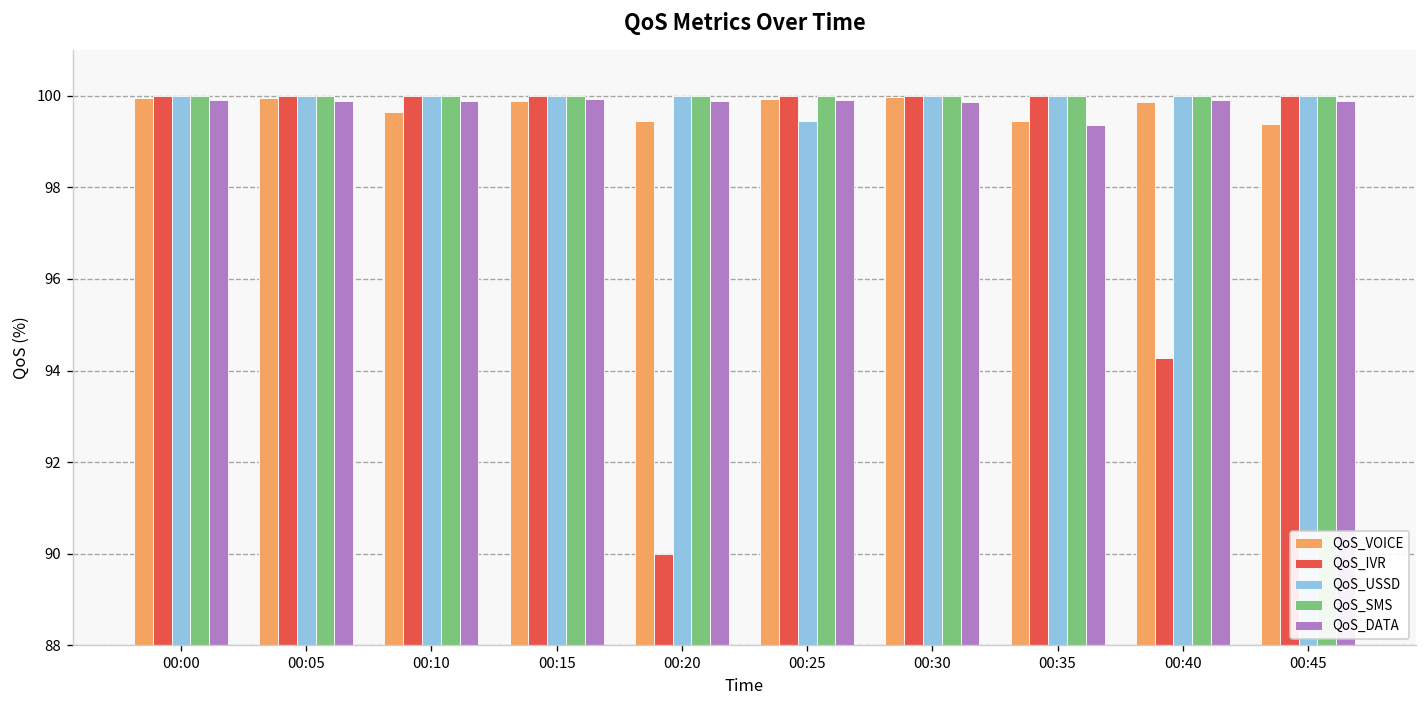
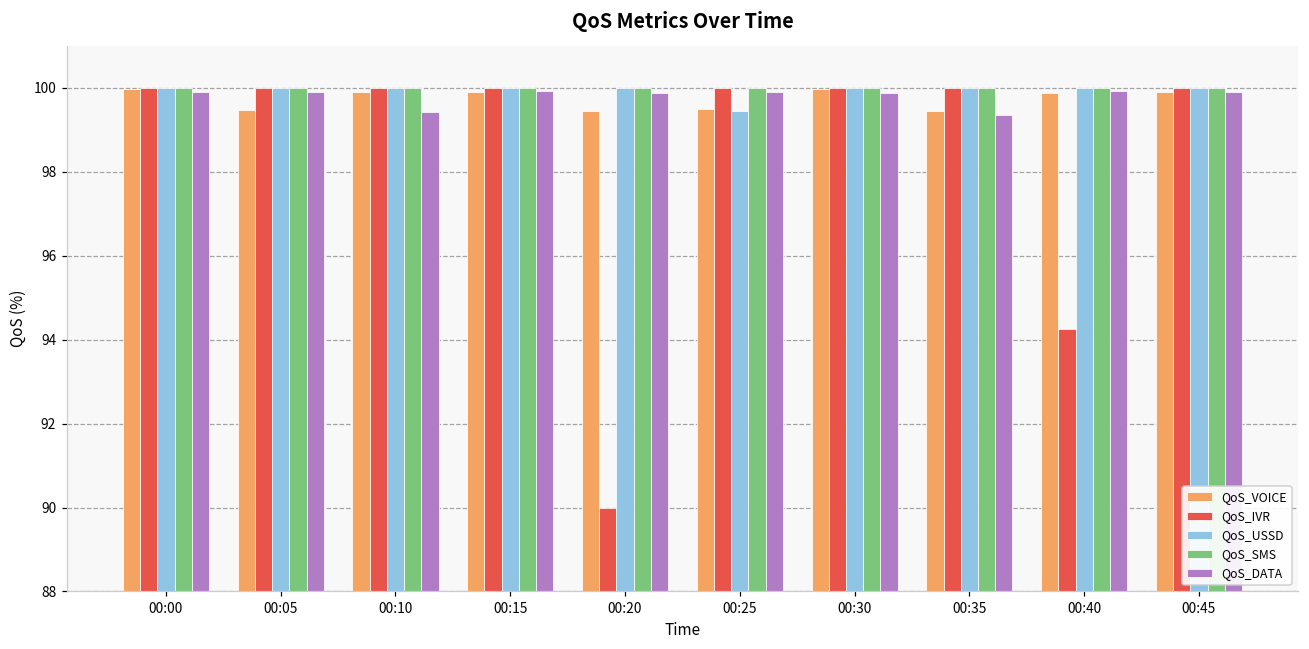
  {
    "QoS_VOICE": {
      "00:00": 100.0,
-     "00:05": 100.0,
-     "00:10": 99.6,
+     "00:05": 99.5,
+     "00:10": 99.9,
      "00:15": 99.9,
      "00:20": 99.4,
-     "00:25": 99.9,
+     "00:25": 99.5,
      "00:30": 100.0,
      "00:35": 99.4,
      "00:40": 99.9,
-     "00:45": 99.4
+     "00:45": 99.9
    },
    "QoS_IVR": {
      "00:00": 100.0,
      "00:05": 100.0,
      "00:10": 100.0,
      "00:15": 100.0,
      "00:20": 90.0,
      "00:25": 100.0,
      "00:30": 100.0,
      "00:35": 100.0,
      "00:40": 94.3,
      "00:45": 100.0
    },
    "QoS_USSD": {
      "00:00": 100.0,
      "00:05": 100.0,
      "00:10": 100.0,
      "00:15": 100.0,
      "00:20": 100.0,
      "00:25": 99.5,
      "00:30": 100.0,
      "00:35": 100.0,
      "00:40": 100.0,
      "00:45": 100.0
    },
    "QoS_SMS": {
      "00:00": 100.0,
      "00:05": 100.0,
      "00:10": 100.0,
      "00:15": 100.0,
      "00:20": 100.0,
      "00:25": 100.0,
      "00:30": 100.0,
      "00:35": 100.0,
      "00:40": 100.0,
      "00:45": 100.0
    },
    "QoS_DATA": {
      "00:00": 99.9,
      "00:05": 99.9,
-     "00:10": 99.9,
+     "00:10": 99.4,
      "00:15": 99.9,
      "00:20": 99.9,
      "00:25": 99.9,
      "00:30": 99.9,
      "00:35": 99.4,
      "00:40": 99.9,
      "00:45": 99.9
    }
  }
